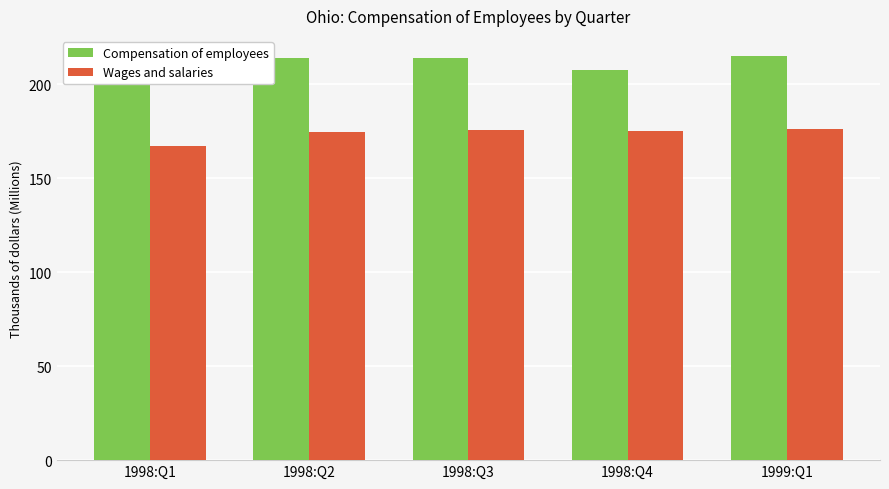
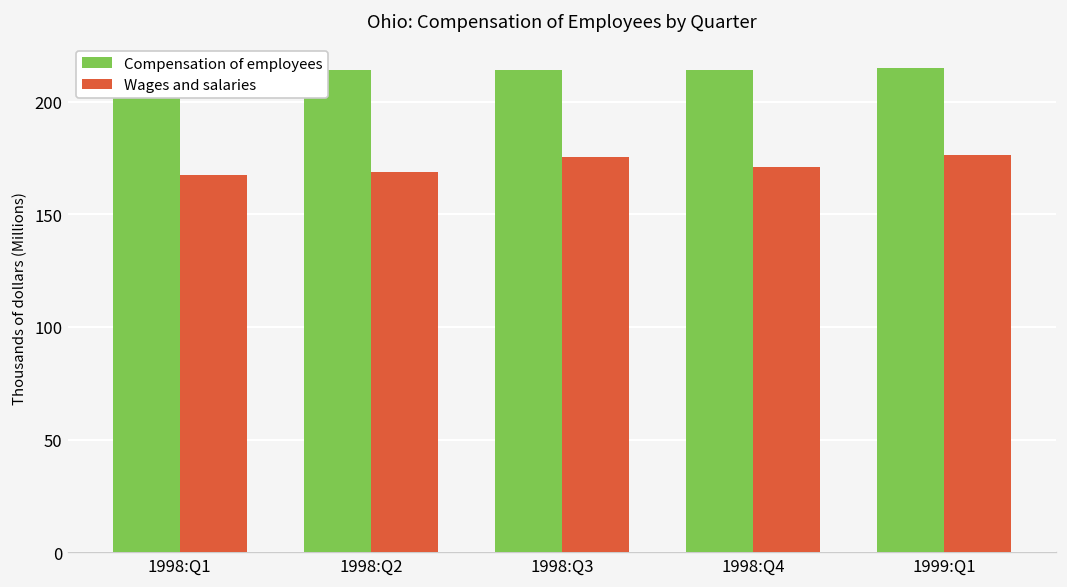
  {
    "Compensation of employees": {
      "1998:Q2": 214,
      "1998:Q3": 214,
-     "1998:Q4": 208,
+     "1998:Q4": 214,
      "1999:Q1": 215
    },
    "Wages and salaries": {
      "1998:Q1": 167,
-     "1998:Q2": 175,
+     "1998:Q2": 169,
      "1998:Q3": 176,
-     "1998:Q4": 175,
+     "1998:Q4": 171,
      "1999:Q1": 176
    }
  }
